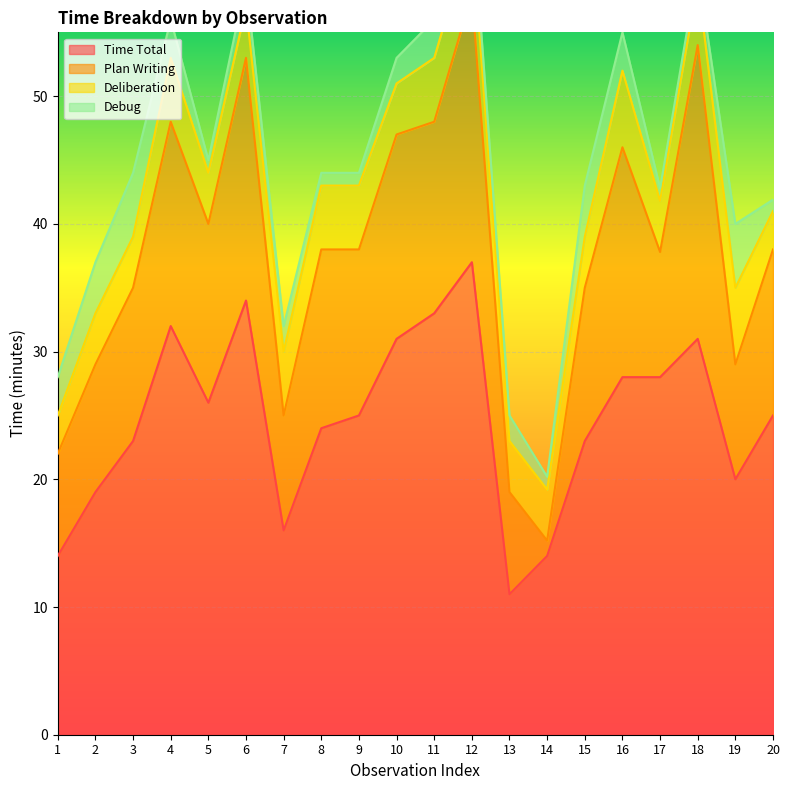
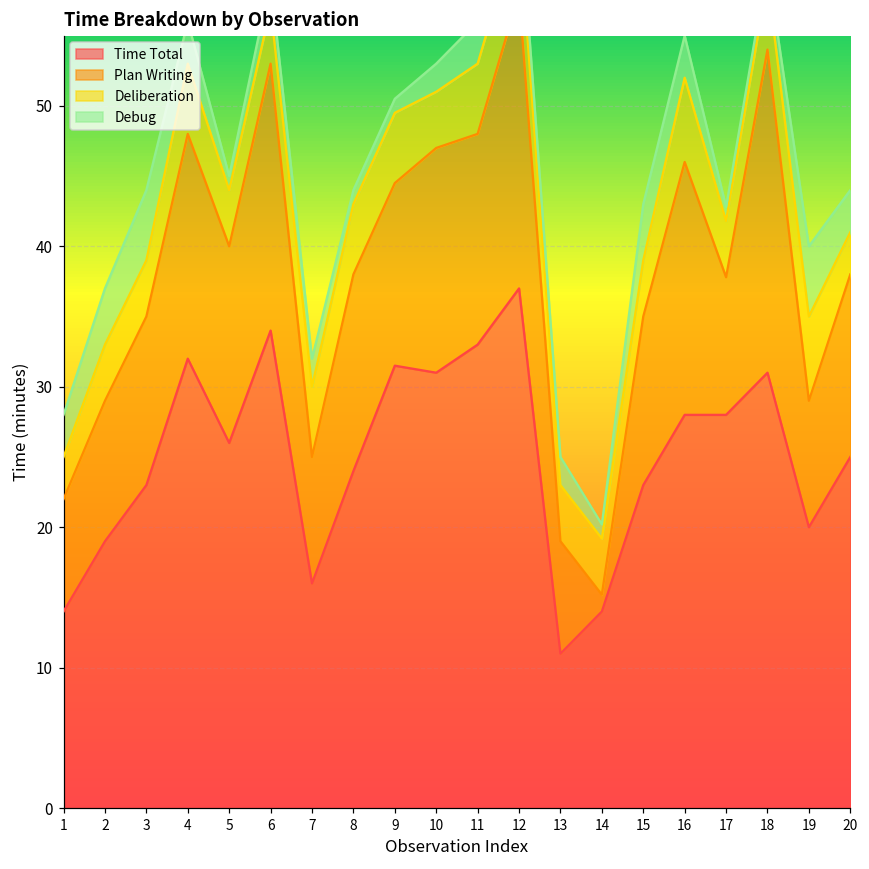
  {
    "Time Total": {
      "1": 14.0,
      "2": 19.0,
      "3": 23.0,
      "4": 32.0,
      "5": 26.0,
      "6": 34.0,
      "7": 16.0,
      "8": 24.0,
-     "9": 25.0,
+     "9": 31.5,
      "10": 31.0,
      "11": 33.0,
      "12": 37.0,
      "13": 11.0,
      "14": 14.0,
      "15": 23.0,
      "16": 28.0,
      "17": 28.0,
      "18": 31.0,
      "19": 20.0,
      "20": 25.0
    },
    "Plan Writing": {
      "1": 8.0,
      "2": 10.0,
      "3": 12.0,
      "4": 16.0,
      "5": 14.0,
      "6": 19.0,
      "7": 9.0,
      "8": 14.0,
      "9": 13.0,
      "10": 16.0,
      "11": 15.0,
      "13": 8.0,
      "14": 1.2,
      "15": 12.0,
      "16": 18.0,
      "17": 9.8,
      "18": 23.0,
      "19": 9.0,
      "20": 13.0
    },
    "Deliberation": {
      "1": 3.0,
      "2": 4.0,
      "3": 4.0,
      "5": 4.0,
      "7": 5.0,
      "8": 5.0,
      "9": 5.0,
      "10": 4.0,
      "11": 5.0,
      "13": 4.0,
      "14": 4.0,
      "15": 4.0,
      "16": 6.0,
      "17": 4.0,
      "19": 6.0,
      "20": 3.0
    },
    "Debug": {
      "1": 3.0,
      "2": 4.0,
      "3": 5.0,
      "5": 1.0,
      "7": 2.0,
      "8": 1.0,
      "9": 1.0,
      "10": 2.0,
      "13": 2.0,
      "14": 1.0,
      "15": 4.0,
      "16": 3.0,
      "17": 1.0,
      "19": 5.0,
-     "20": 0.9
+     "20": 3.0
    }
  }
